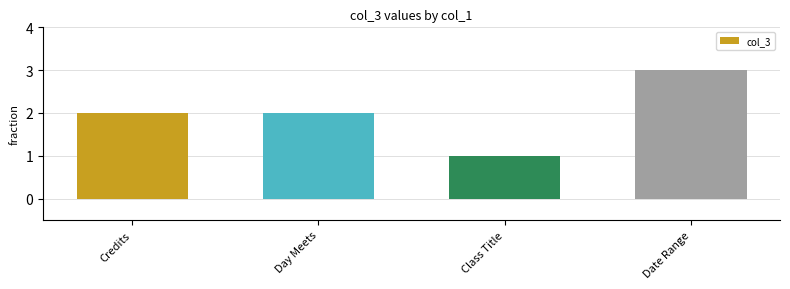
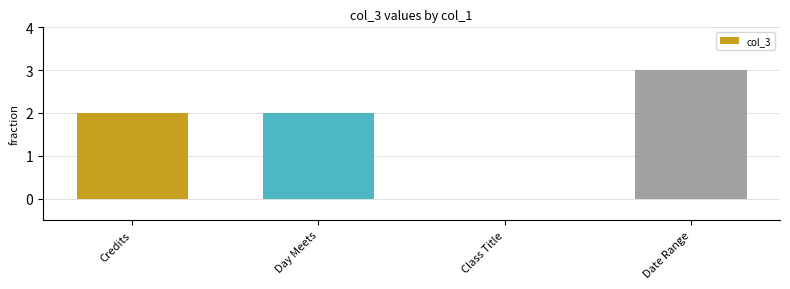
  {
    "Credits": 2,
    "Day Meets": 2,
-   "Class Title": 1,
+   "Class Title": 0,
    "Date Range": 3
  }
